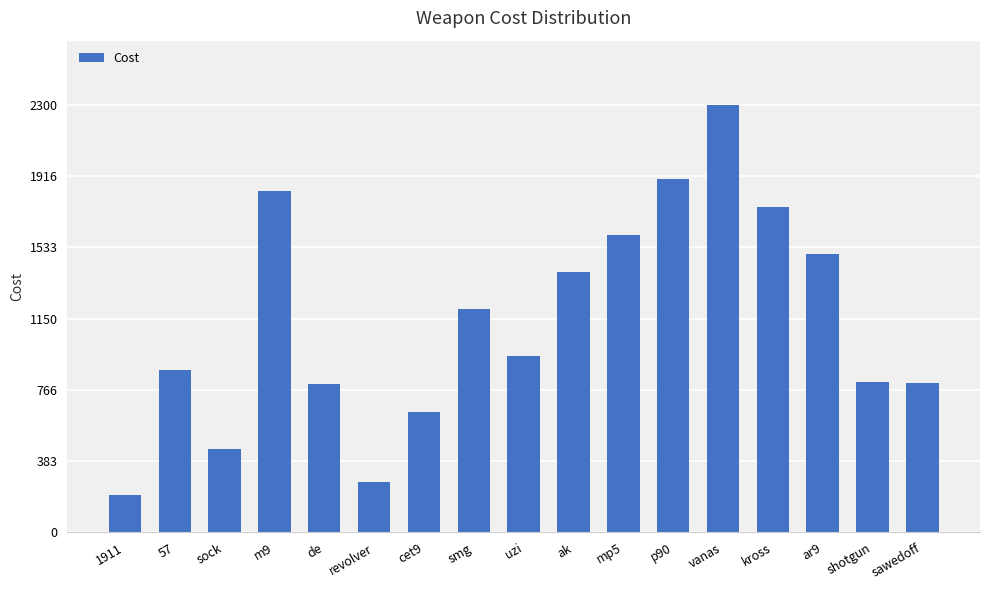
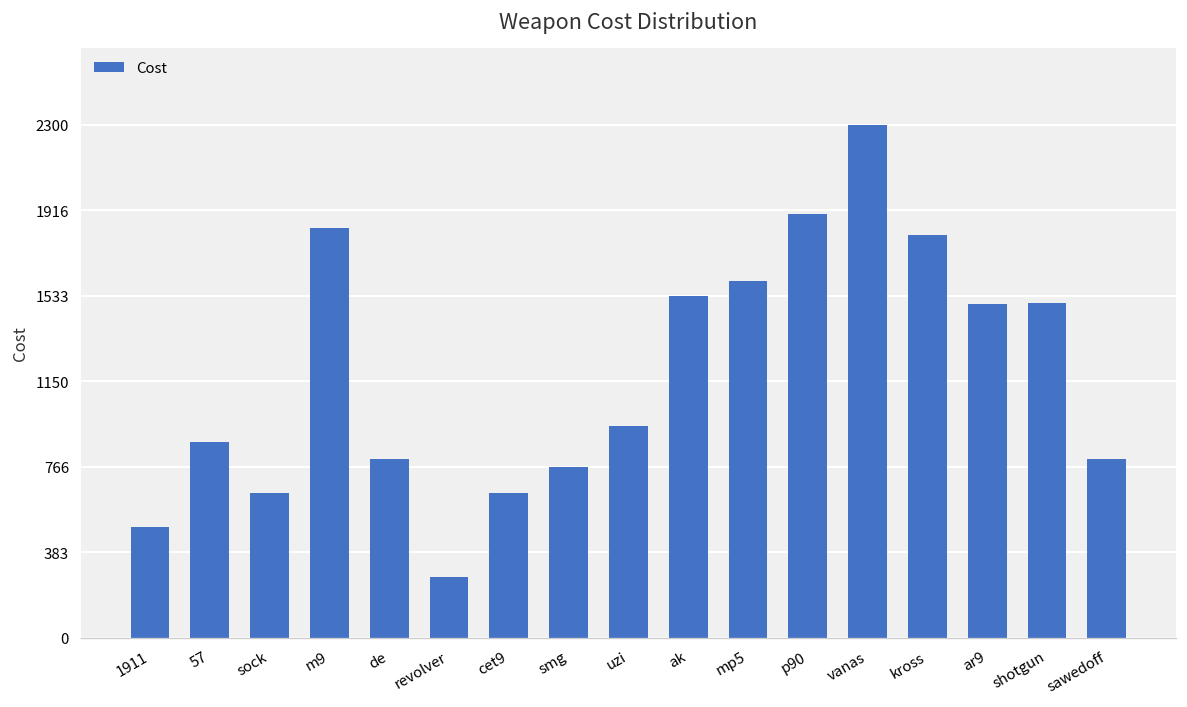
  {
-   "1911": 200,
+   "1911": 500,
    "57": 880,
-   "sock": 450,
+   "sock": 650,
    "m9": 1840,
    "de": 800,
    "revolver": 270,
    "cet9": 650,
-   "smg": 1200,
+   "smg": 770,
    "uzi": 950,
-   "ak": 1400,
+   "ak": 1530,
    "mp5": 1600,
    "p90": 1900,
    "vanas": 2300,
-   "kross": 1750,
+   "kross": 1810,
    "ar9": 1500,
-   "shotgun": 810,
+   "shotgun": 1500,
    "sawedoff": 800
  }
